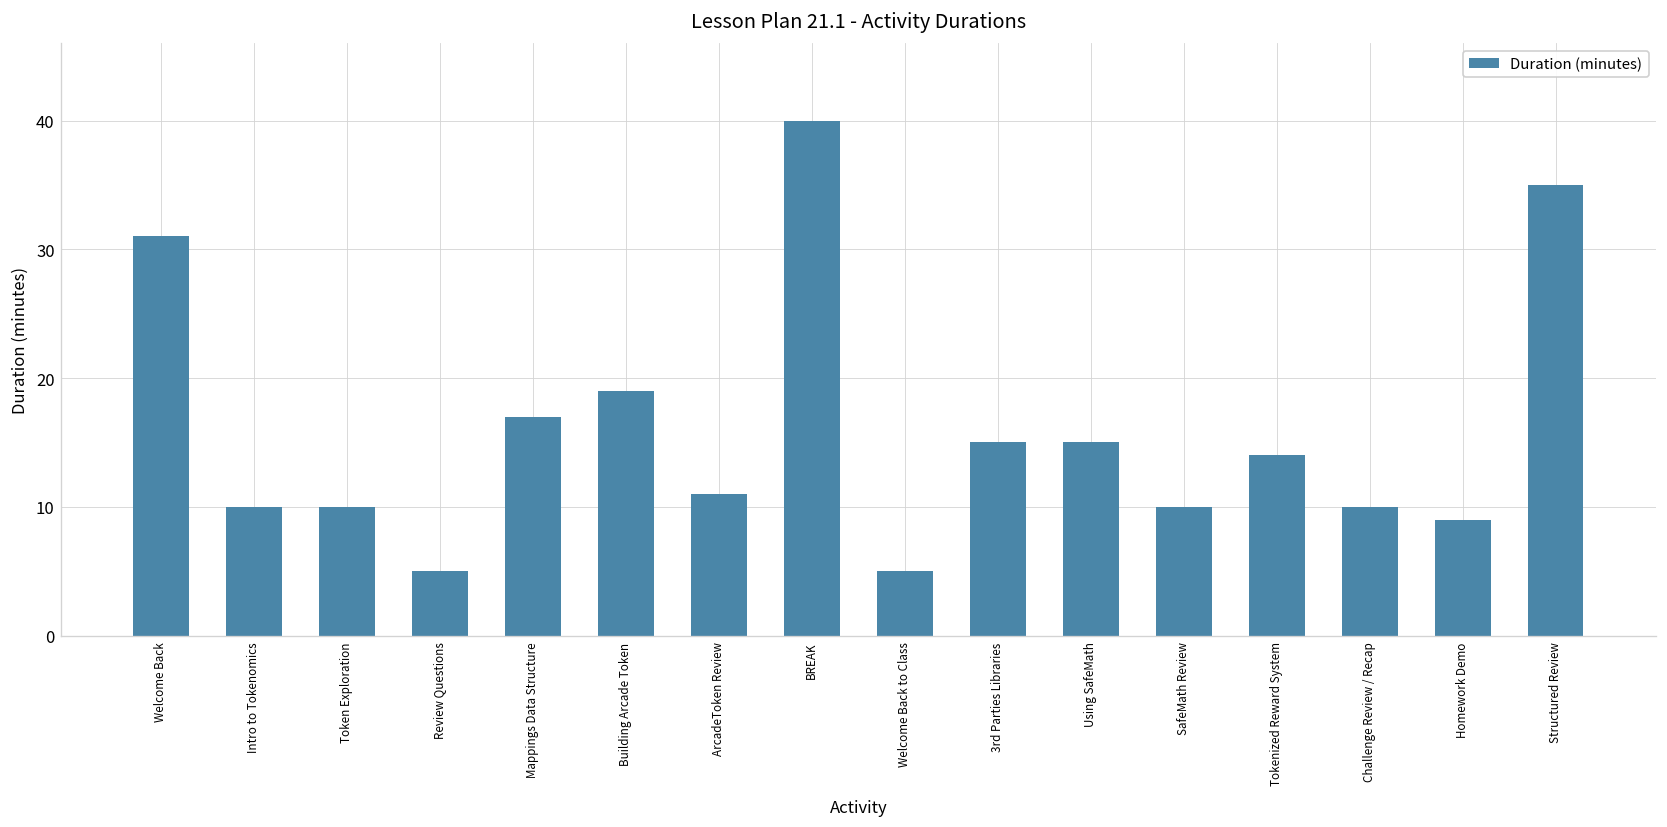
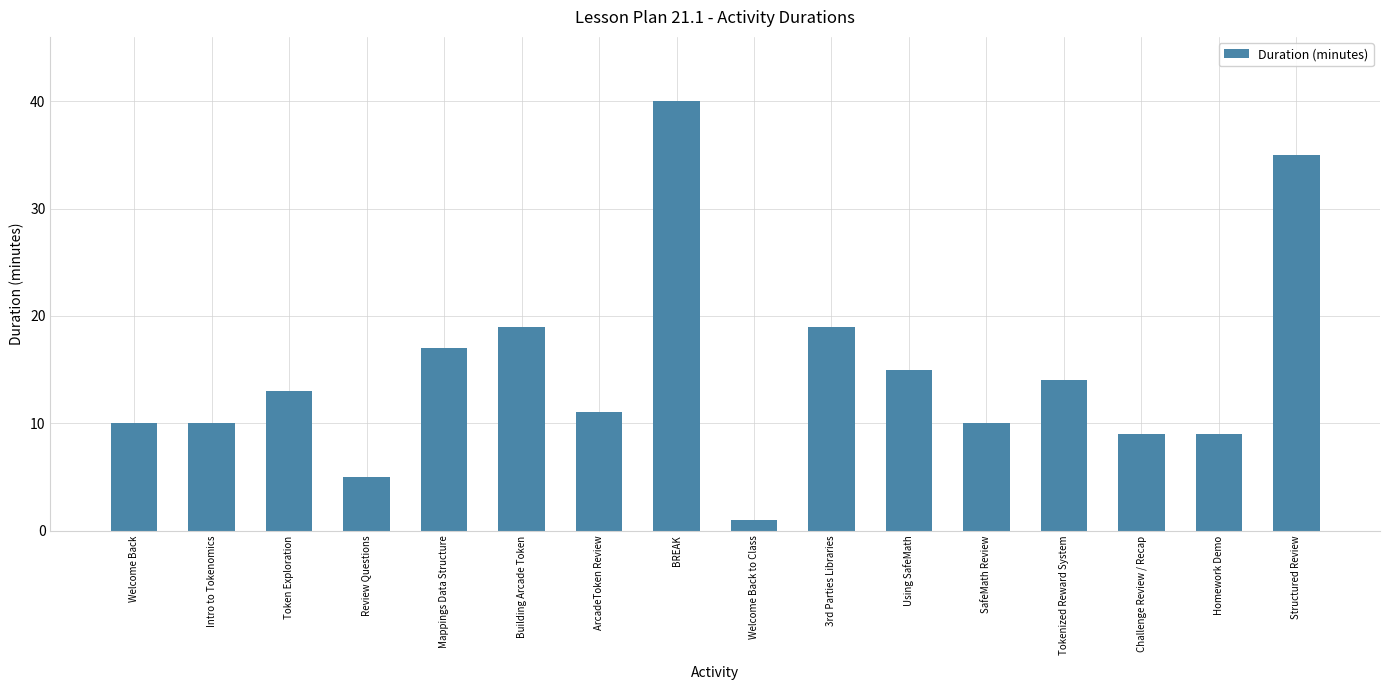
  {
-   "Welcome Back": 31,
+   "Welcome Back": 10,
    "Intro to Tokenomics": 10,
-   "Token Exploration": 10,
+   "Token Exploration": 13,
    "Review Questions": 5,
    "Mappings Data Structure": 17,
    "Building Arcade Token": 19,
    "ArcadeToken Review": 11,
    "BREAK": 40,
-   "Welcome Back to Class": 5,
-   "3rd Parties Libraries": 15,
+   "Welcome Back to Class": 1,
+   "3rd Parties Libraries": 19,
    "Using SafeMath": 15,
    "SafeMath Review": 10,
    "Tokenized Reward System": 14,
-   "Challenge Review / Recap": 10,
+   "Challenge Review / Recap": 9,
    "Homework Demo": 9,
    "Structured Review": 35
  }
